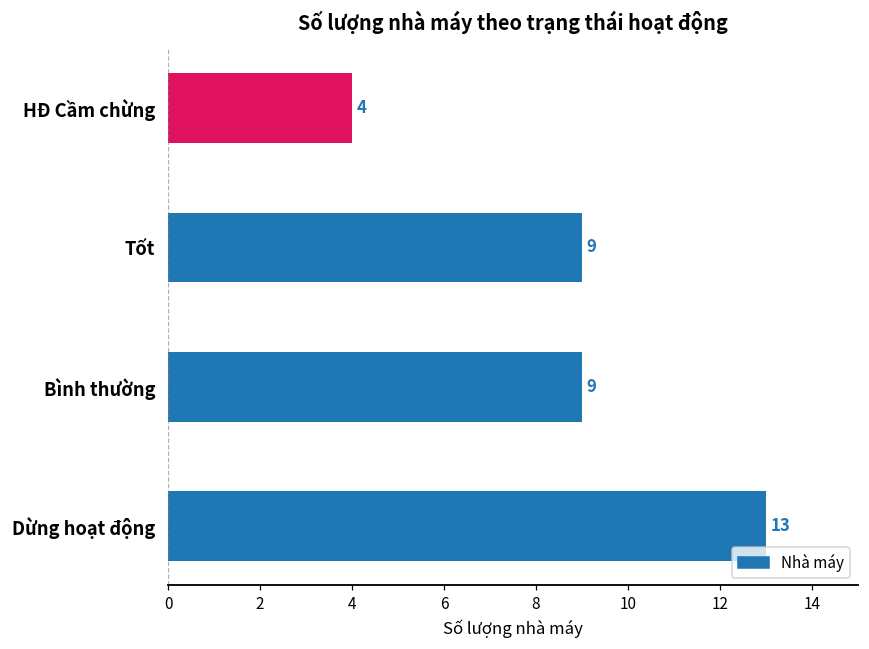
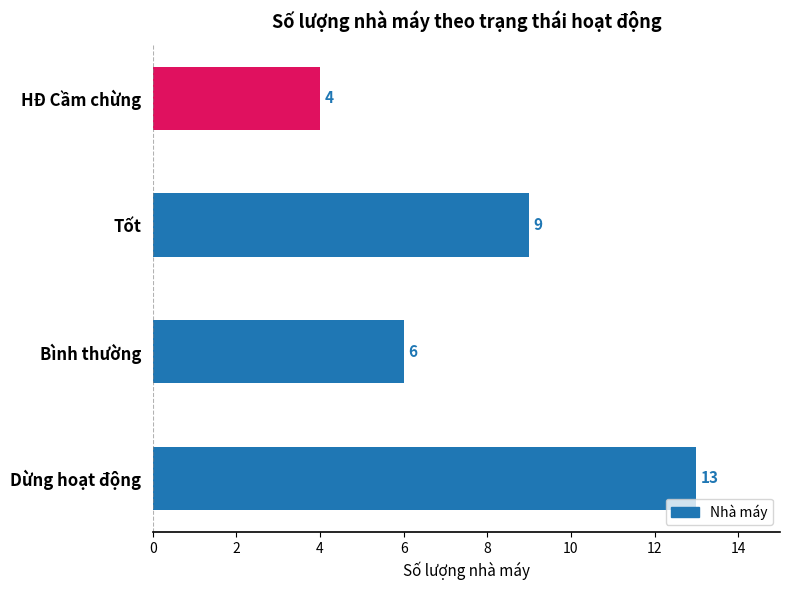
  {
    "HĐ Cầm chừng": 4,
    "Tốt": 9,
-   "Bình thường": 9,
+   "Bình thường": 6,
    "Dừng hoạt động": 13
  }
